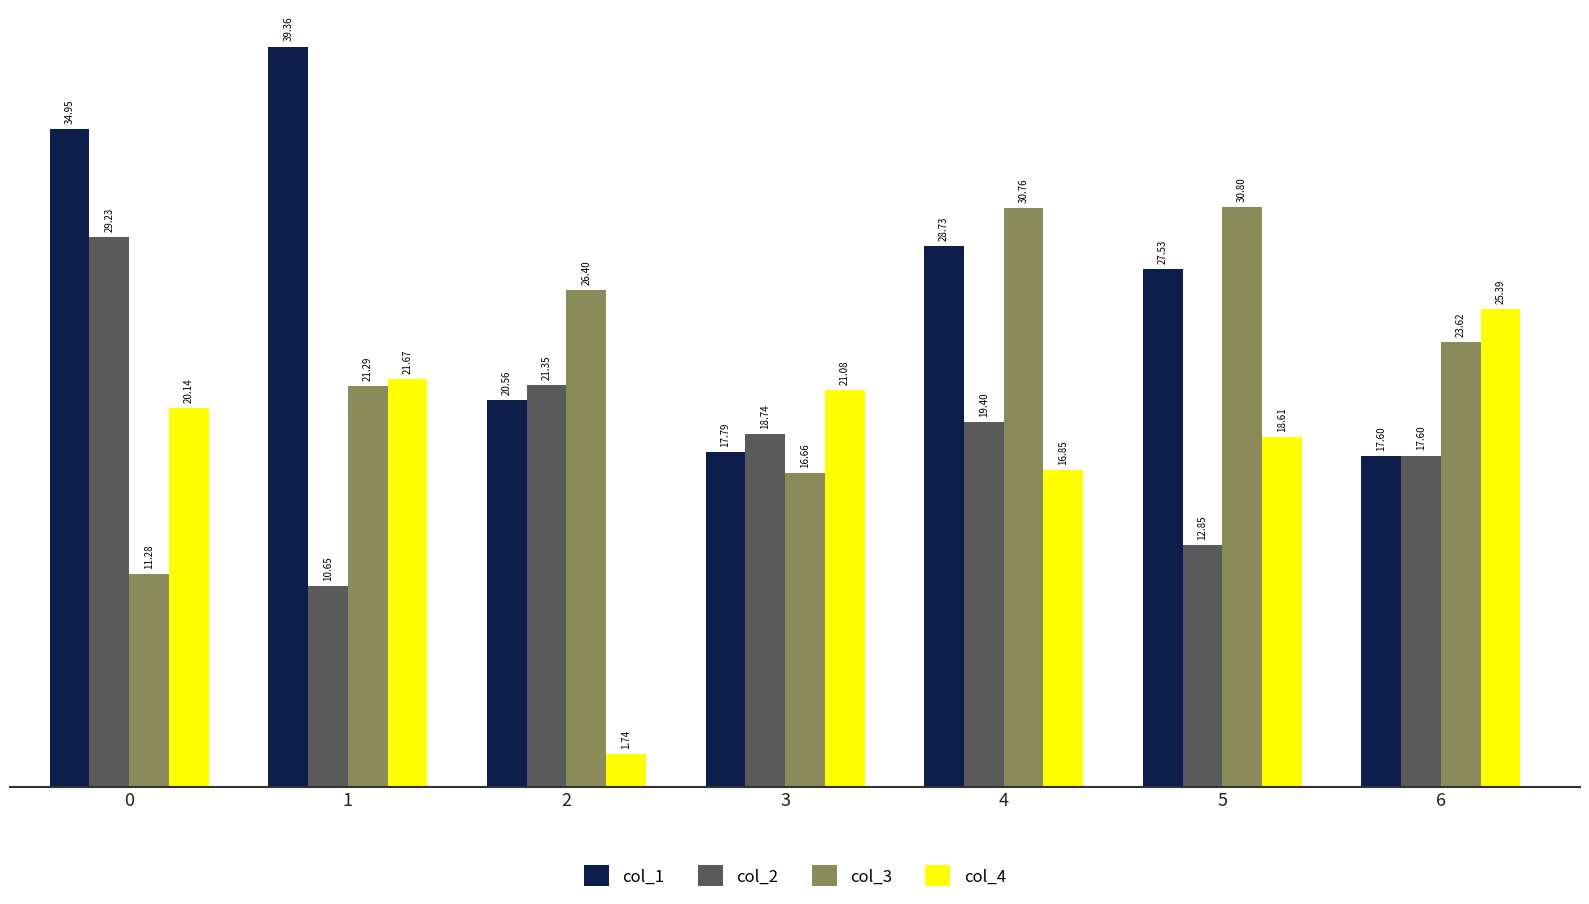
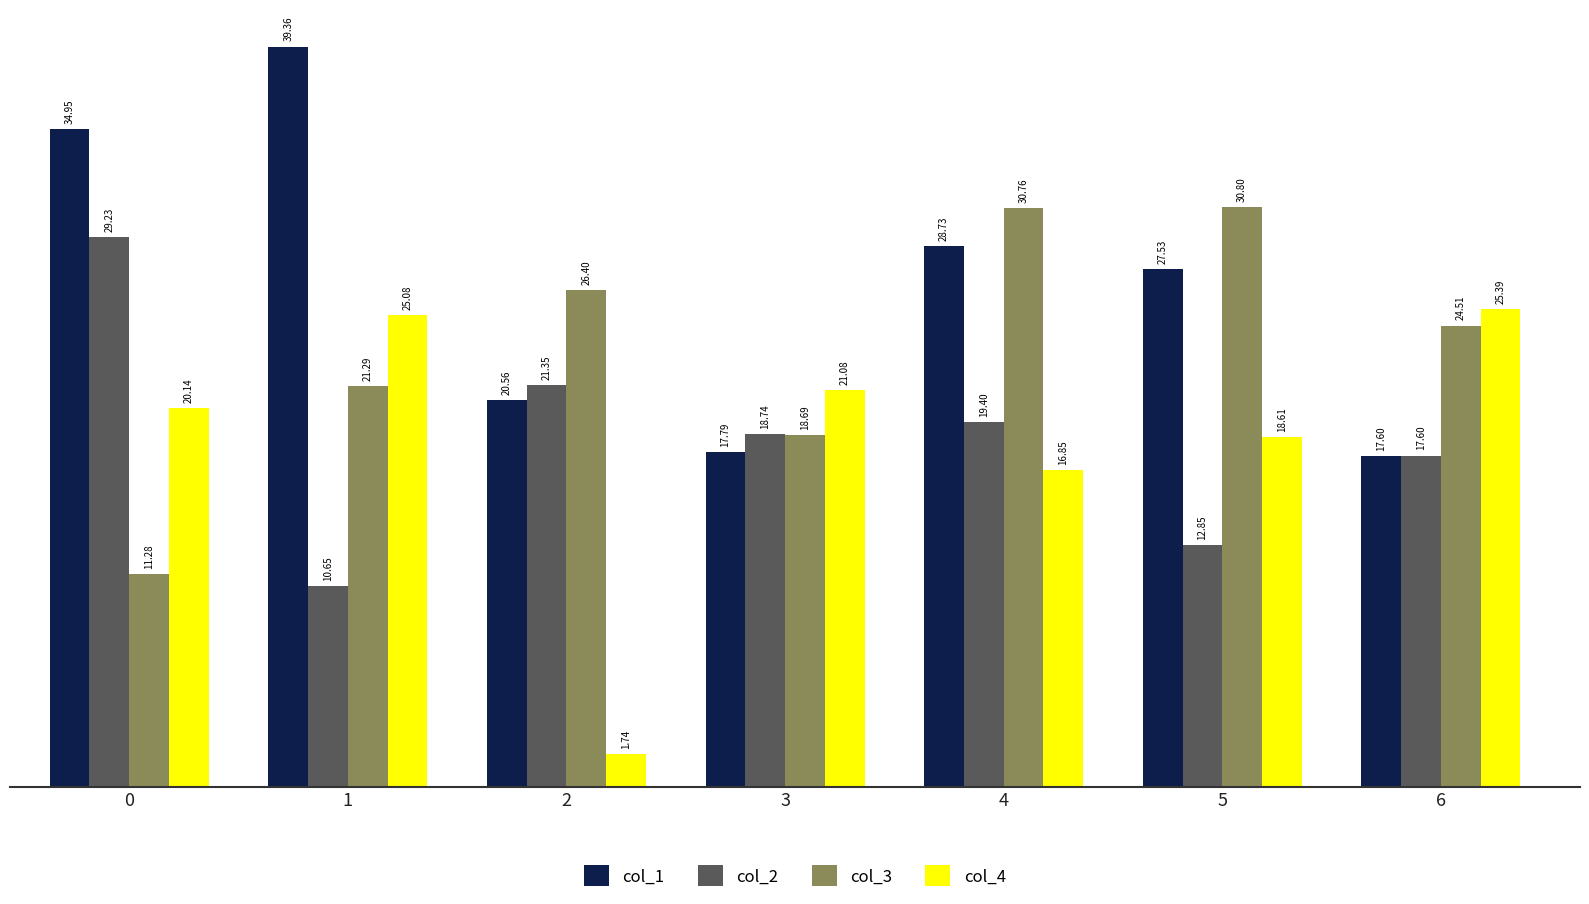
  {
    "col_1": {
      "0": 34.95,
      "1": 39.36,
      "2": 20.56,
      "3": 17.79,
      "4": 28.73,
      "5": 27.53,
      "6": 17.60
    },
    "col_2": {
      "0": 29.23,
      "1": 10.65,
      "2": 21.35,
      "3": 18.74,
      "4": 19.40,
      "5": 12.85,
      "6": 17.60
    },
    "col_3": {
      "0": 11.28,
      "1": 21.29,
      "2": 26.40,
-     "3": 16.66,
+     "3": 18.69,
      "4": 30.76,
      "5": 30.80,
-     "6": 23.62
+     "6": 24.51
    },
    "col_4": {
      "0": 20.14,
-     "1": 21.67,
+     "1": 25.08,
      "2": 1.74,
      "3": 21.08,
      "4": 16.85,
      "5": 18.61,
      "6": 25.39
    }
  }
